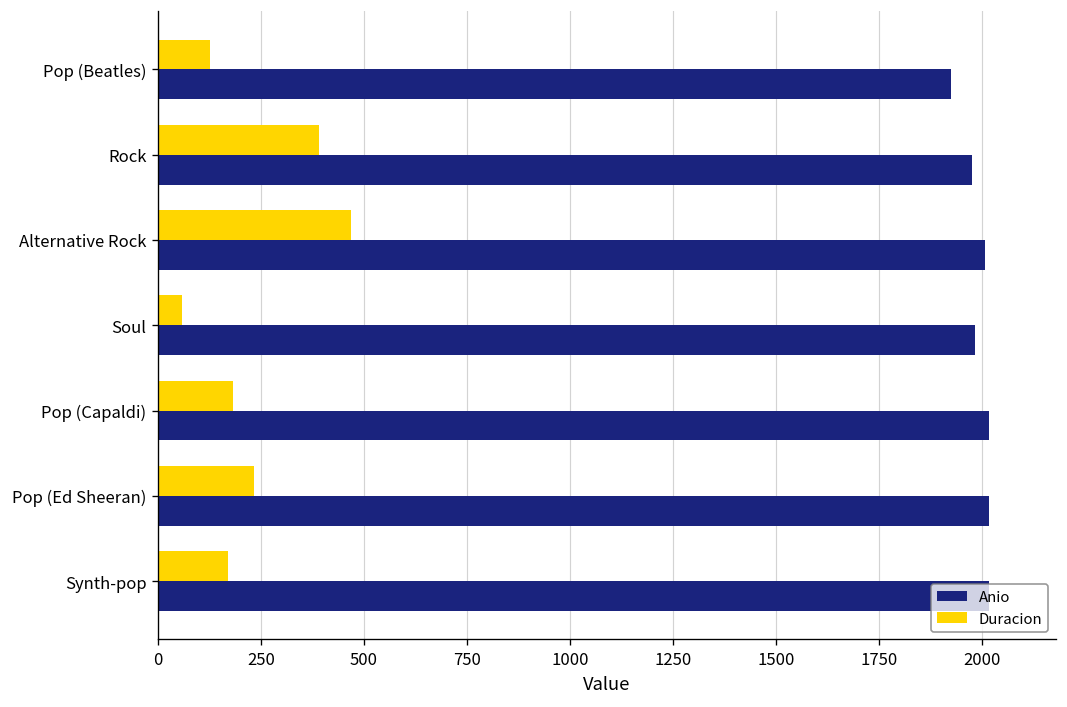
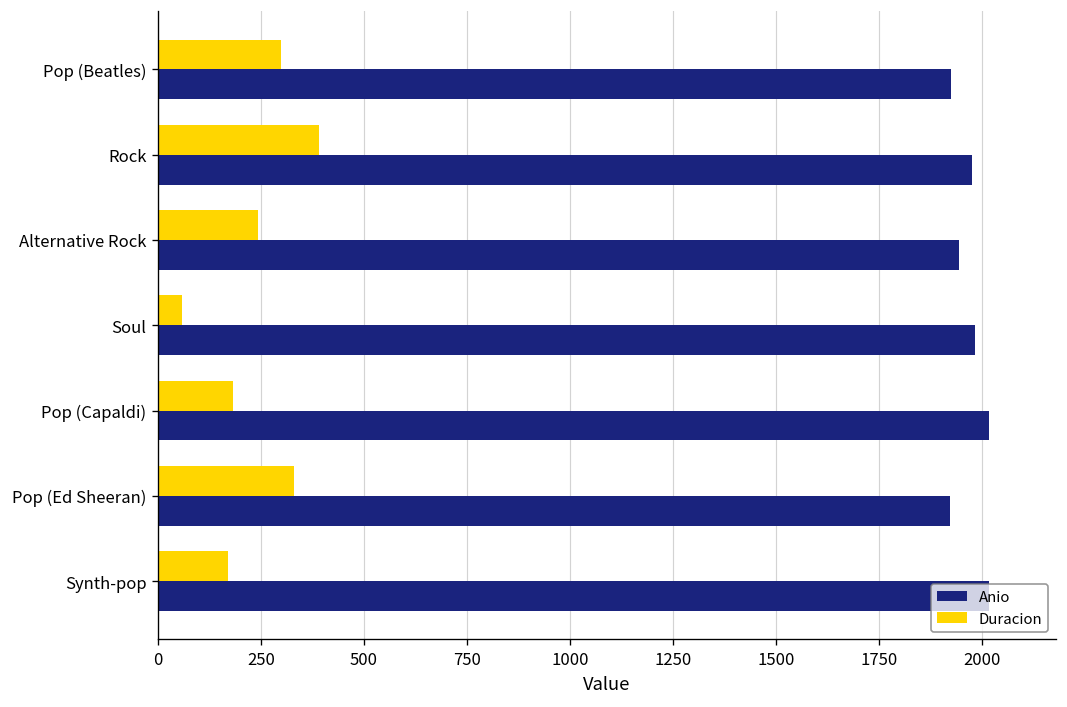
  {
    "Anio": {
      "Pop (Beatles)": 1930,
      "Rock": 1980,
-     "Alternative Rock": 2010,
+     "Alternative Rock": 1950,
      "Soul": 1980,
      "Pop (Capaldi)": 2020,
-     "Pop (Ed Sheeran)": 2020
+     "Pop (Ed Sheeran)": 1920
    },
    "Duracion": {
-     "Pop (Beatles)": 130,
+     "Pop (Beatles)": 300,
      "Rock": 390,
-     "Alternative Rock": 470,
+     "Alternative Rock": 240,
      "Soul": 60,
      "Pop (Capaldi)": 180,
-     "Pop (Ed Sheeran)": 230,
+     "Pop (Ed Sheeran)": 330,
      "Synth-pop": 170
    }
  }
